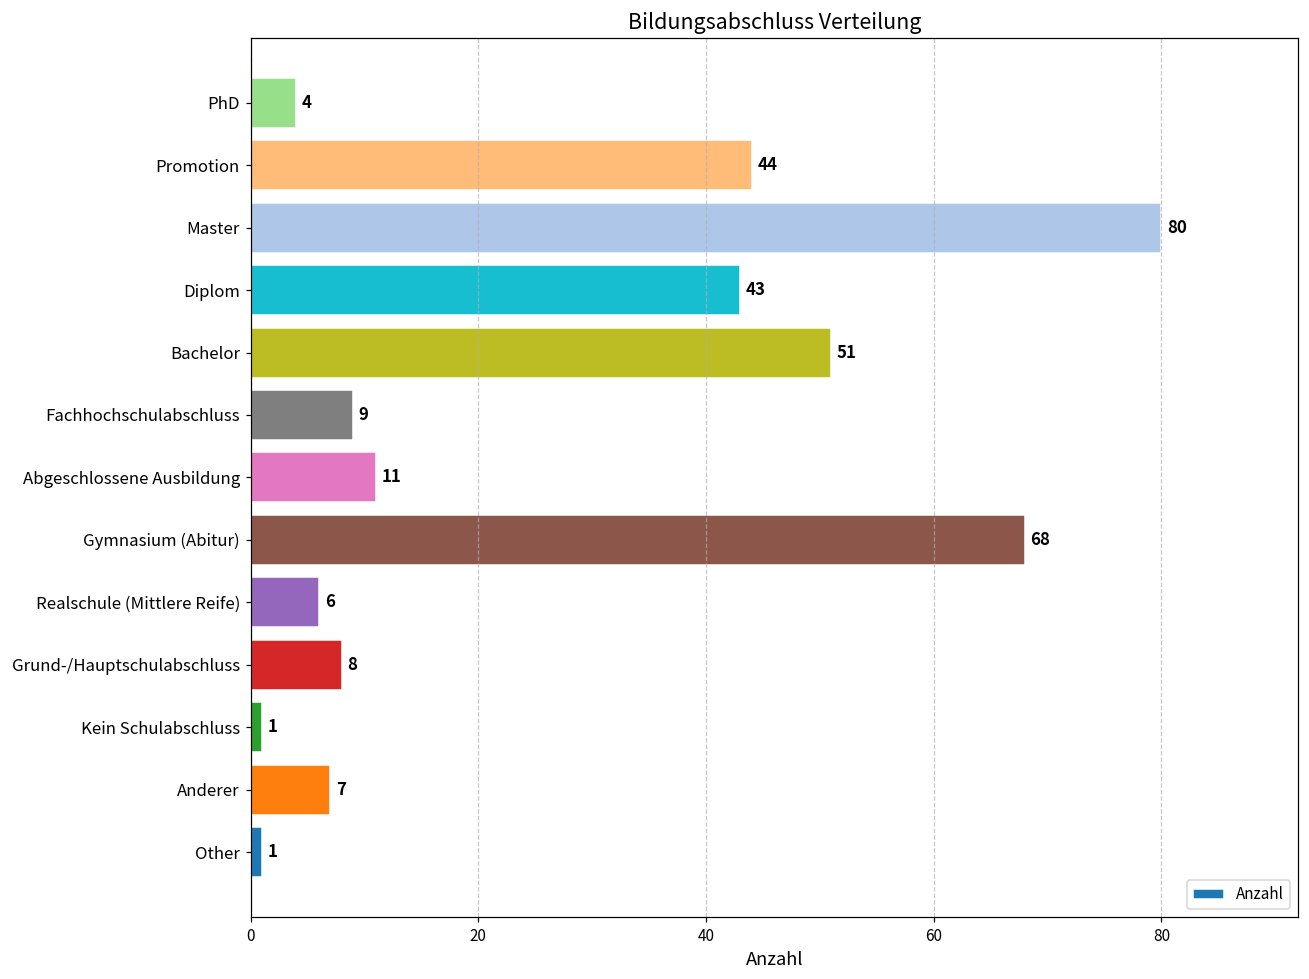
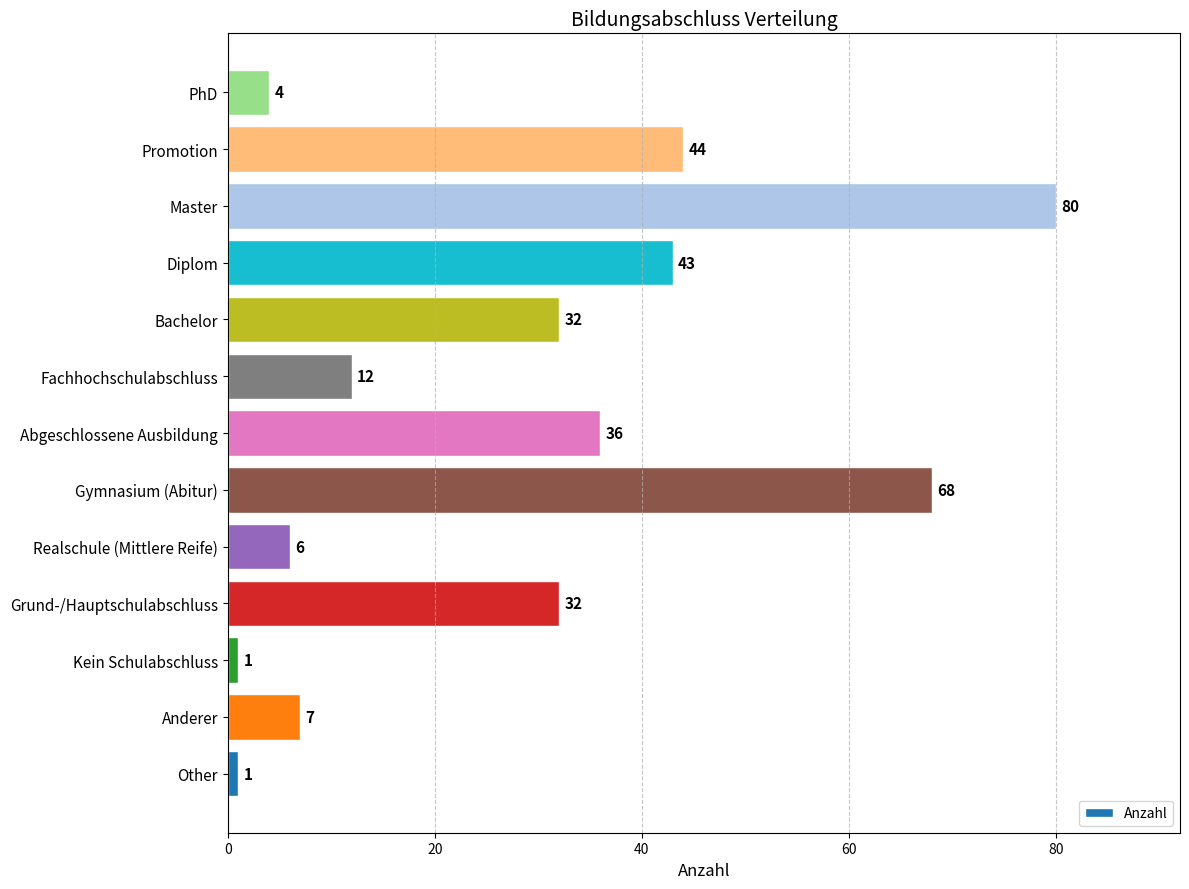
  {
    "PhD": 4,
    "Promotion": 44,
    "Master": 80,
    "Diplom": 43,
-   "Bachelor": 51,
-   "Fachhochschulabschluss": 9,
-   "Abgeschlossene Ausbildung": 11,
+   "Bachelor": 32,
+   "Fachhochschulabschluss": 12,
+   "Abgeschlossene Ausbildung": 36,
    "Gymnasium (Abitur)": 68,
    "Realschule (Mittlere Reife)": 6,
-   "Grund-/Hauptschulabschluss": 8,
+   "Grund-/Hauptschulabschluss": 32,
    "Kein Schulabschluss": 1,
    "Anderer": 7,
    "Other": 1
  }
